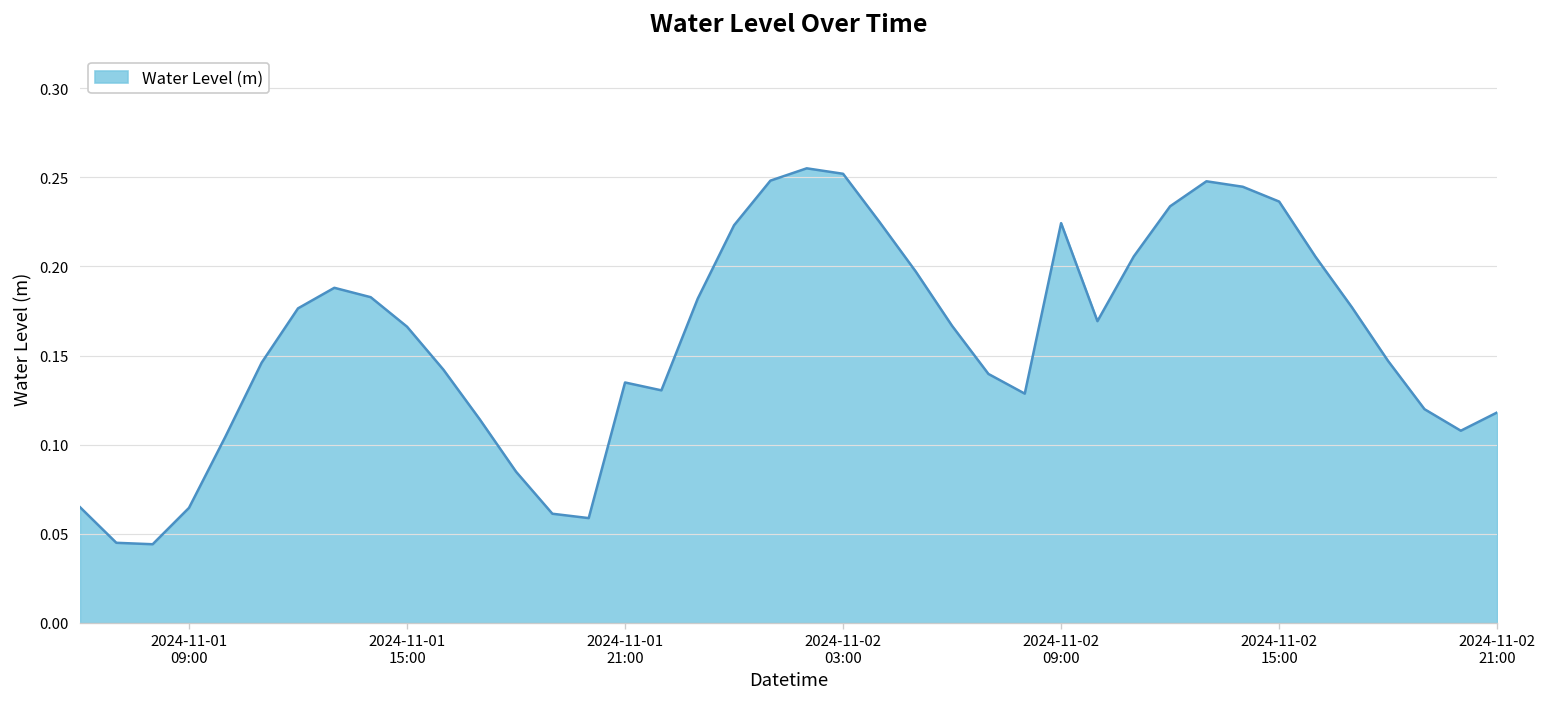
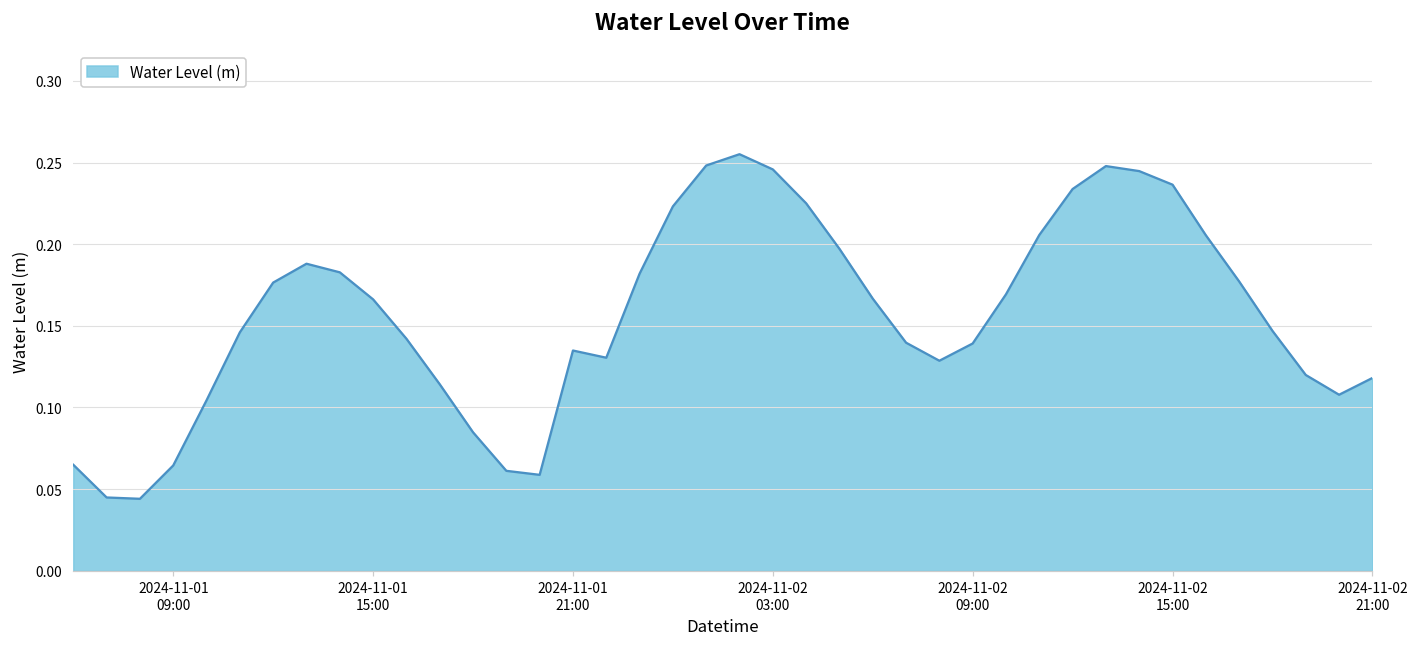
  {
    "2024-11-01 09:00": 0.064,
    "2024-11-01 15:00": 0.166,
    "2024-11-01 21:00": 0.135,
-   "2024-11-02 03:00": 0.252,
-   "2024-11-02 09:00": 0.224,
+   "2024-11-02 03:00": 0.246,
+   "2024-11-02 09:00": 0.139,
    "2024-11-02 15:00": 0.236,
    "2024-11-02 21:00": 0.118
  }
